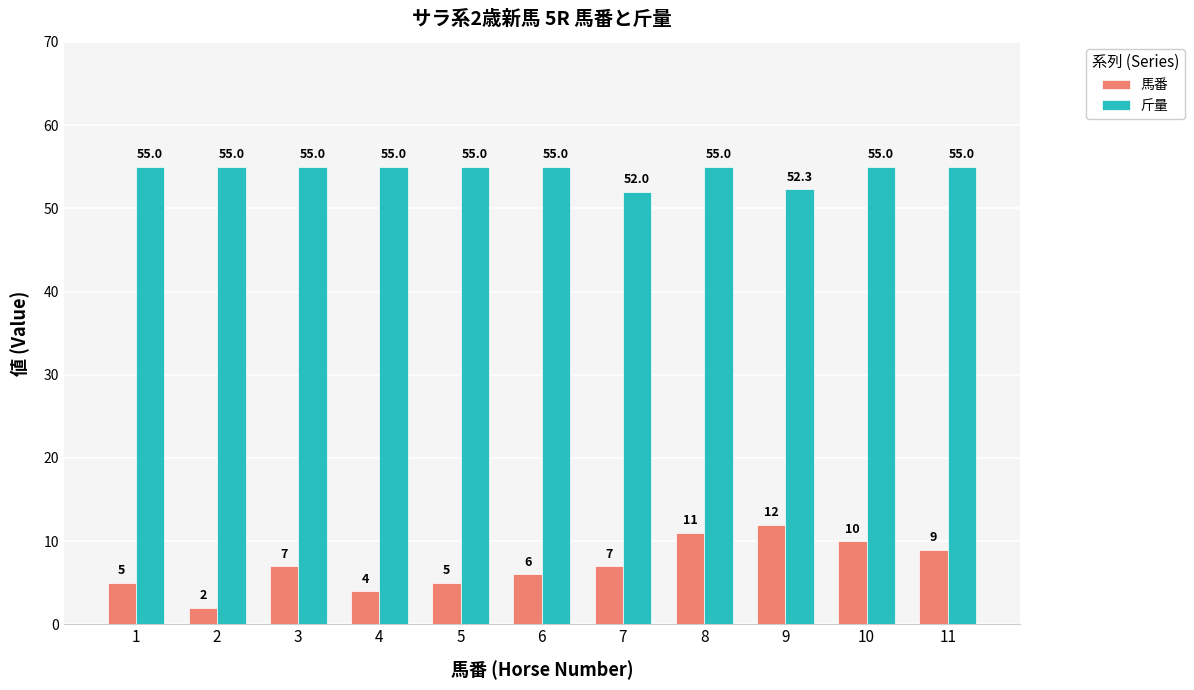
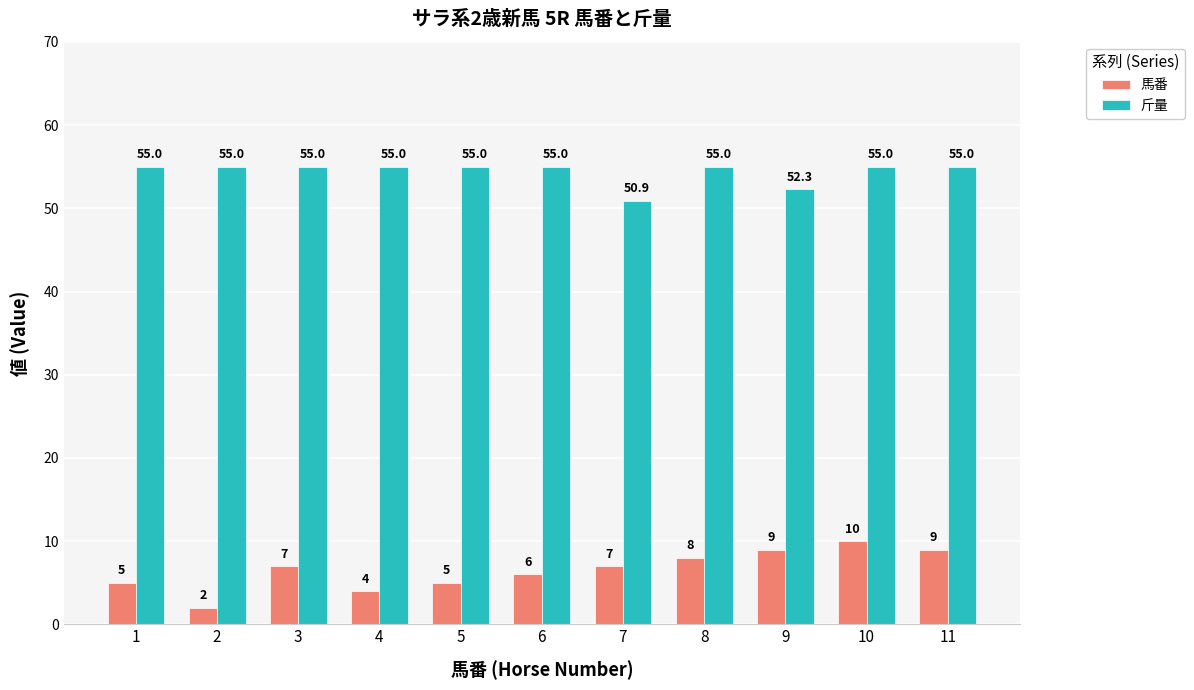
  {
    "馬番": {
      "1": 5,
      "2": 2,
      "3": 7,
      "4": 4,
      "5": 5,
      "6": 6,
      "7": 7,
-     "8": 11,
-     "9": 12,
+     "8": 8,
+     "9": 9,
      "10": 10,
      "11": 9
    },
    "斤量": {
      "1": 55.0,
      "2": 55.0,
      "3": 55.0,
      "4": 55.0,
      "5": 55.0,
      "6": 55.0,
-     "7": 52.0,
+     "7": 50.9,
      "8": 55.0,
      "9": 52.3,
      "10": 55.0,
      "11": 55.0
    }
  }
